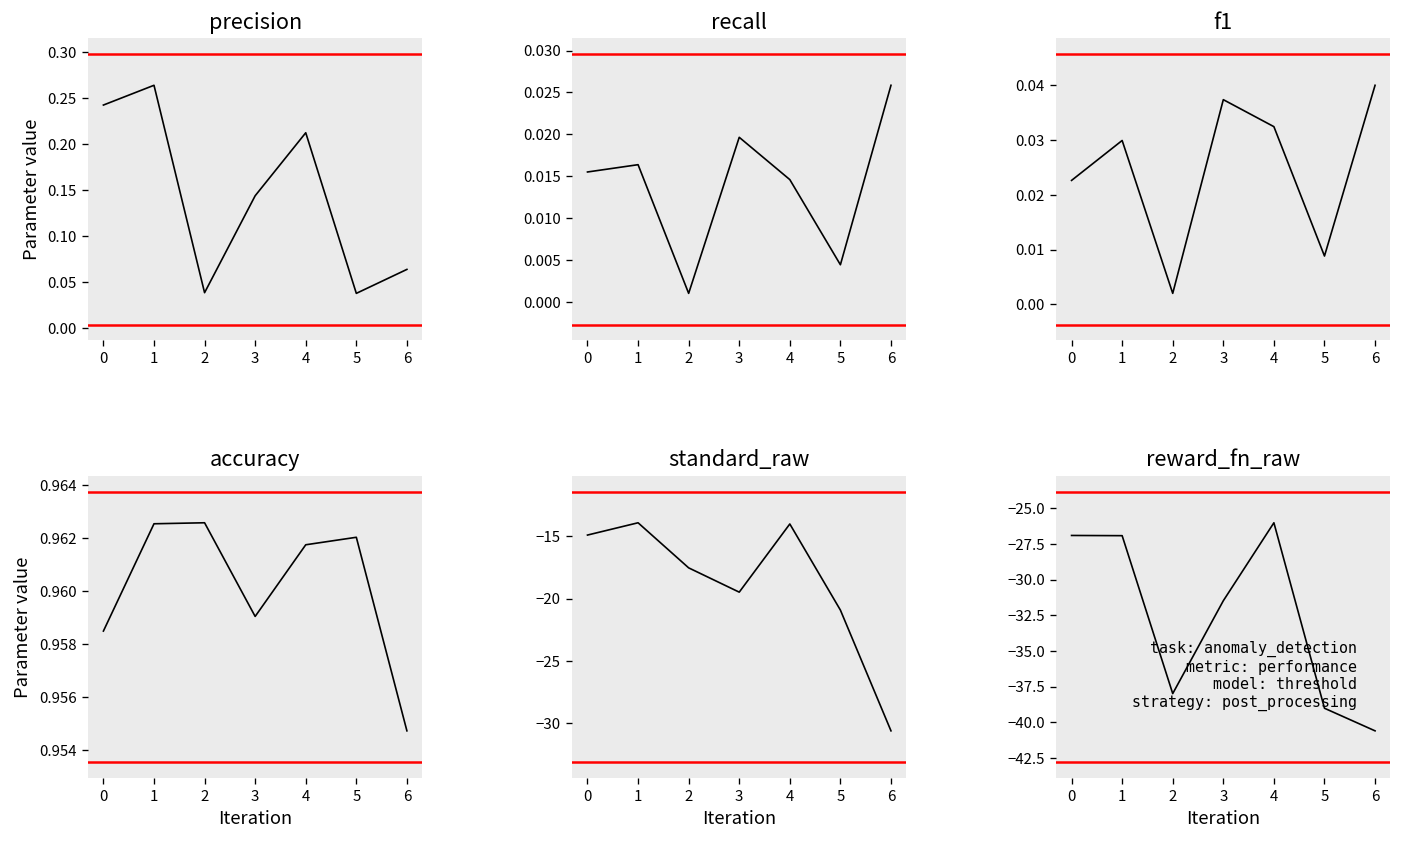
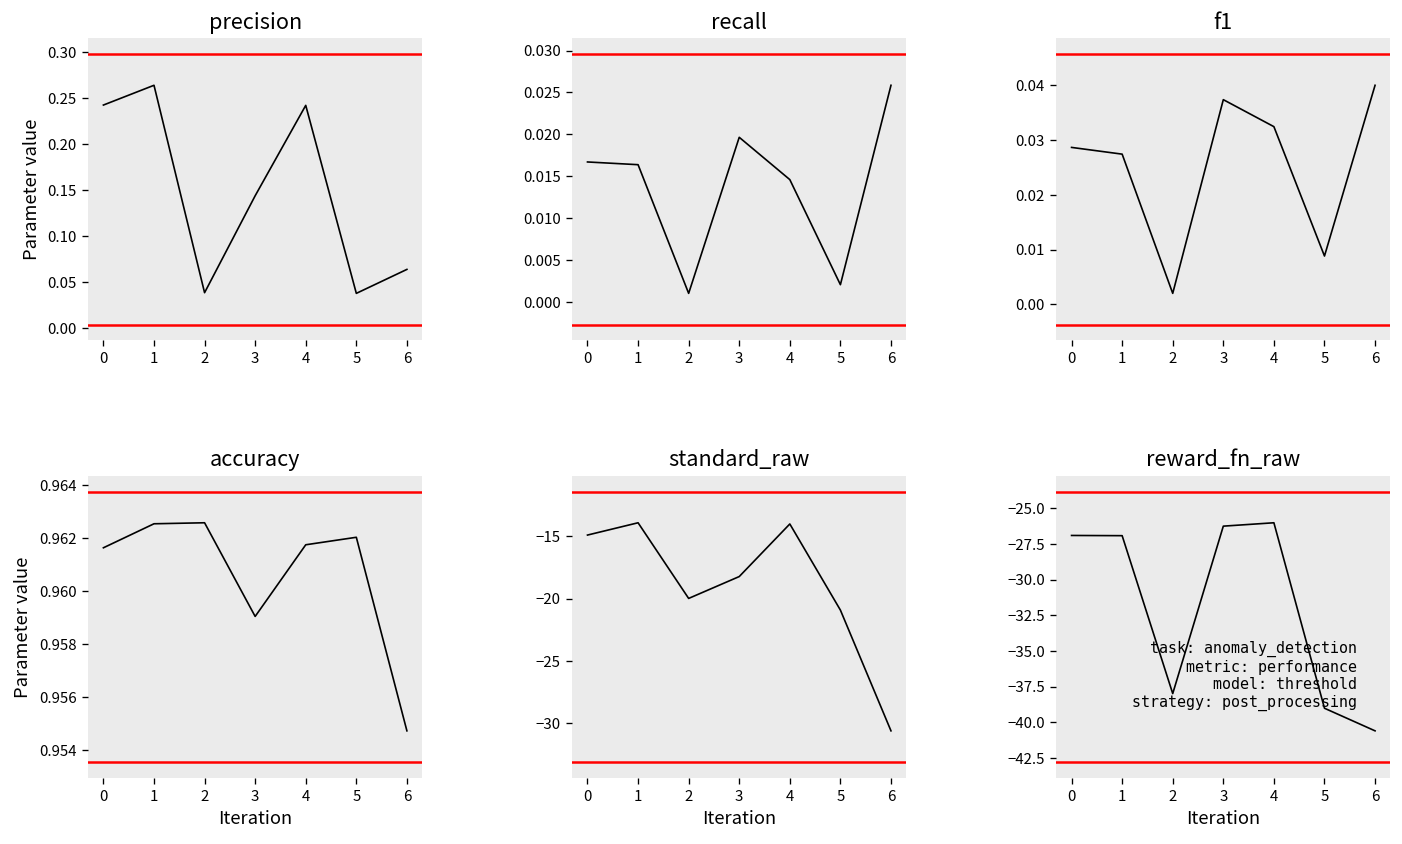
  {
    "precision": {
      "0": 0.24,
      "1": 0.26,
      "2": 0.04,
      "3": 0.14,
-     "4": 0.21,
+     "4": 0.24,
      "5": 0.04,
      "6": 0.06
    },
    "recall": {
-     "0": 0.016,
+     "0": 0.017,
      "1": 0.016,
      "2": 0.001,
      "3": 0.020,
      "4": 0.015,
-     "5": 0.004,
+     "5": 0.002,
      "6": 0.026
    },
    "f1": {
-     "0": 0.023,
-     "1": 0.030,
+     "0": 0.029,
+     "1": 0.027,
      "2": 0.002,
      "3": 0.037,
      "4": 0.032,
      "5": 0.009,
      "6": 0.040
    },
    "accuracy": {
-     "0": 0.9585,
+     "0": 0.9616,
      "1": 0.9625,
      "2": 0.9626,
      "3": 0.9591,
      "4": 0.9618,
      "5": 0.9620,
      "6": 0.9547
    },
    "standard_raw": {
      "0": -14.9,
      "1": -13.9,
-     "2": -17.5,
-     "3": -19.5,
+     "2": -20.0,
+     "3": -18.2,
      "4": -14.0,
      "5": -20.9,
      "6": -30.6
    },
    "reward_fn_raw": {
      "0": -26.9,
      "1": -26.9,
      "2": -38.0,
-     "3": -31.5,
+     "3": -26.3,
      "4": -26.0,
      "5": -39.0,
      "6": -40.6
    }
  }
